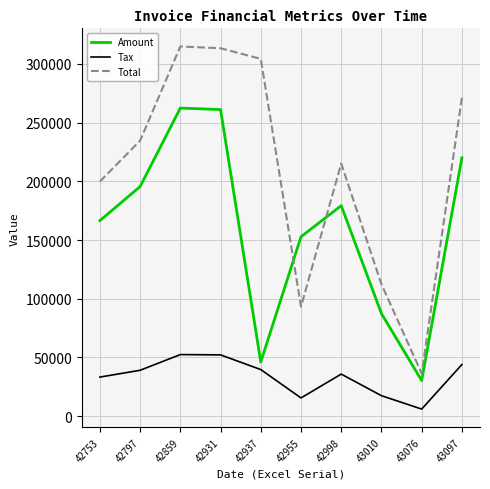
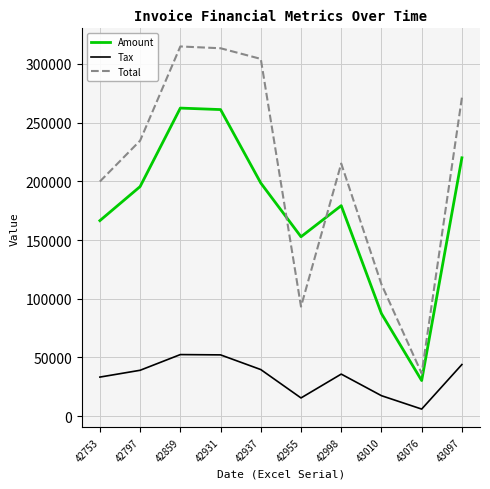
  {
    "Amount": {
      "42753": 167000,
      "42797": 196000,
      "42859": 262000,
      "42931": 261000,
-     "42937": 46000,
+     "42937": 199000,
      "42955": 153000,
      "42998": 179000,
      "43010": 87000,
      "43076": 30000,
      "43097": 220000
    },
    "Tax": {
      "42753": 33000,
      "42797": 39000,
      "42859": 52000,
      "42931": 52000,
      "42937": 40000,
      "42955": 16000,
      "42998": 36000,
      "43010": 17000,
      "43076": 6000,
      "43097": 44000
    },
    "Total": {
      "42753": 200000,
      "42797": 235000,
      "42859": 315000,
      "42931": 313000,
      "42937": 304000,
      "42955": 93000,
      "42998": 215000,
      "43010": 112000,
      "43076": 36000,
      "43097": 271000
    }
  }
